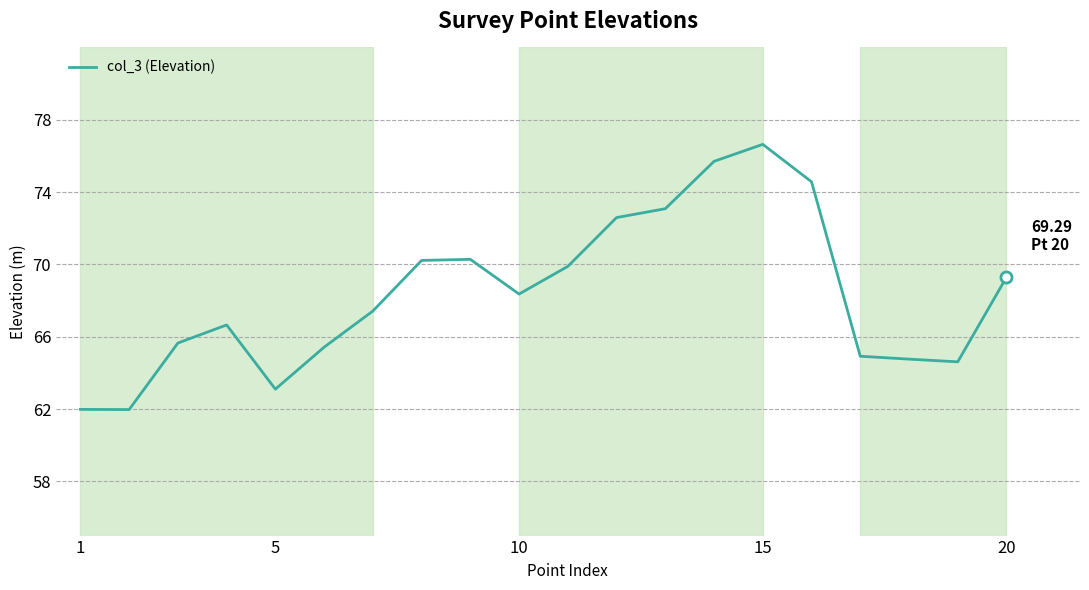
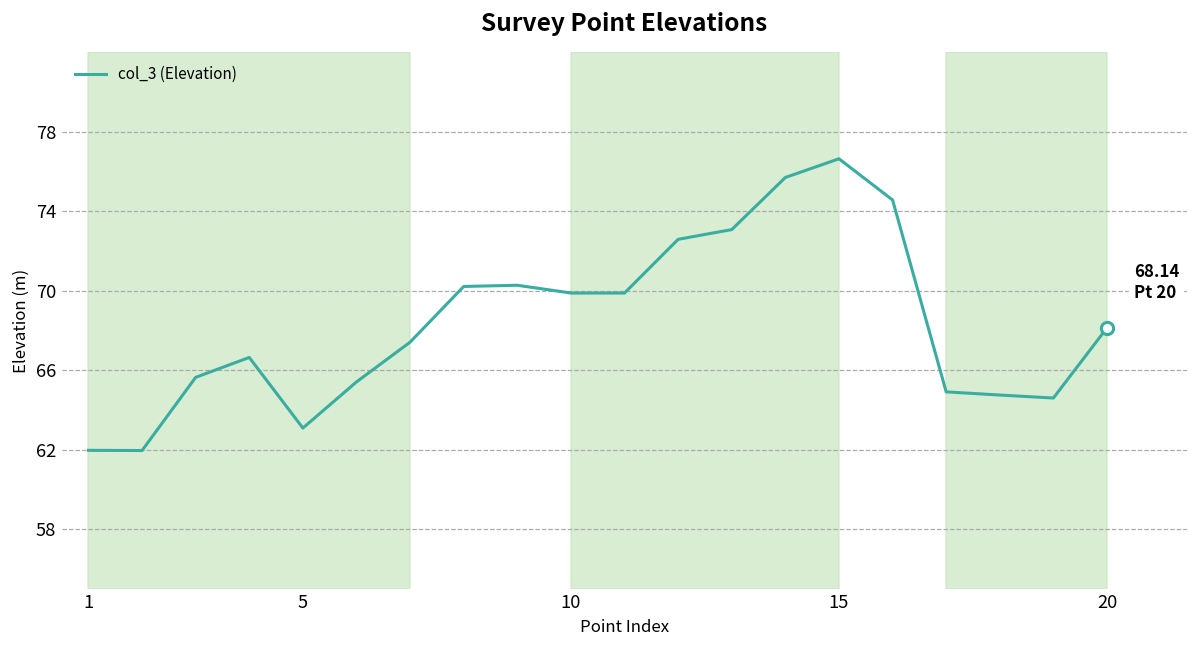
  {
    "col_3 (Elevation)": {
-     "10": 68.4,
-     "20": 69.29
+     "10": 69.9,
+     "20": 68.14
    }
  }
